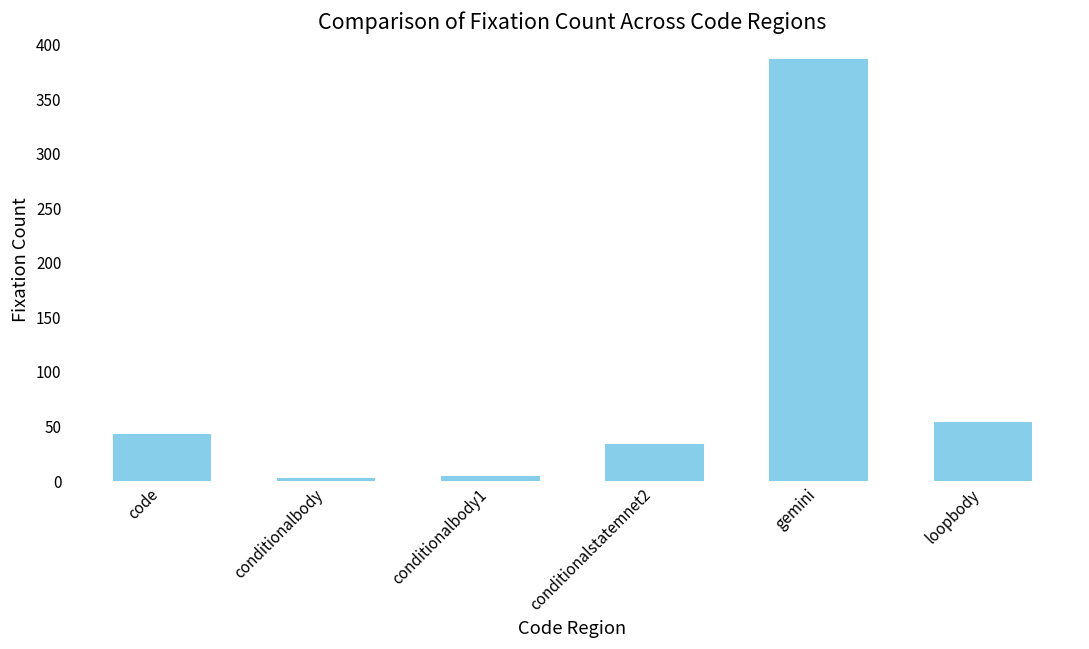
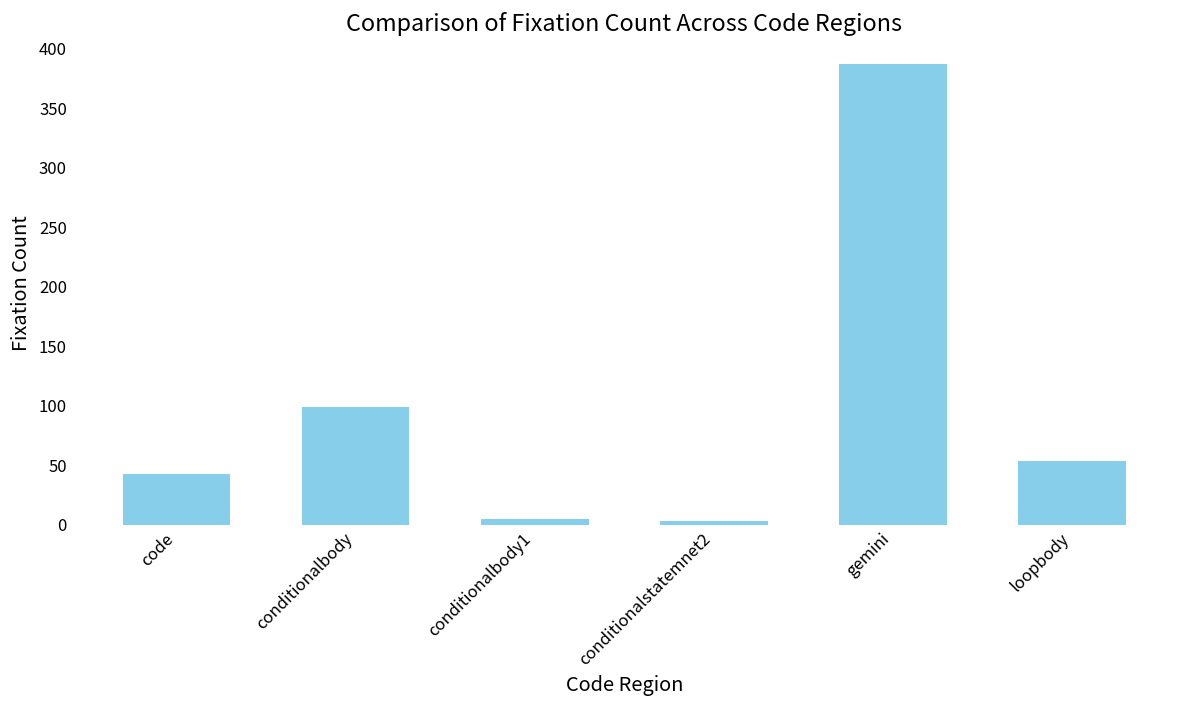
  {
    "code": 40,
-   "conditionalbody": 0,
+   "conditionalbody": 100,
    "conditionalbody1": 10,
-   "conditionalstatemnet2": 30,
+   "conditionalstatemnet2": 0,
    "gemini": 390,
    "loopbody": 50
  }
